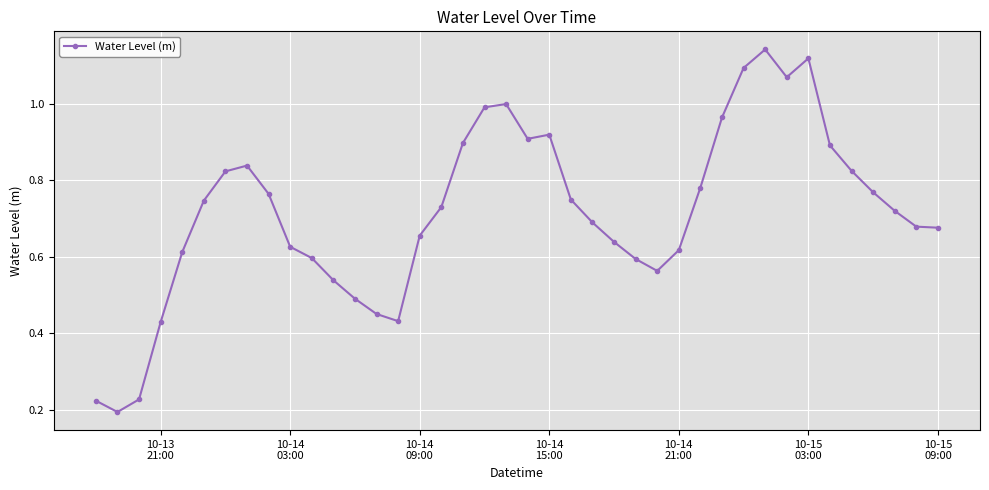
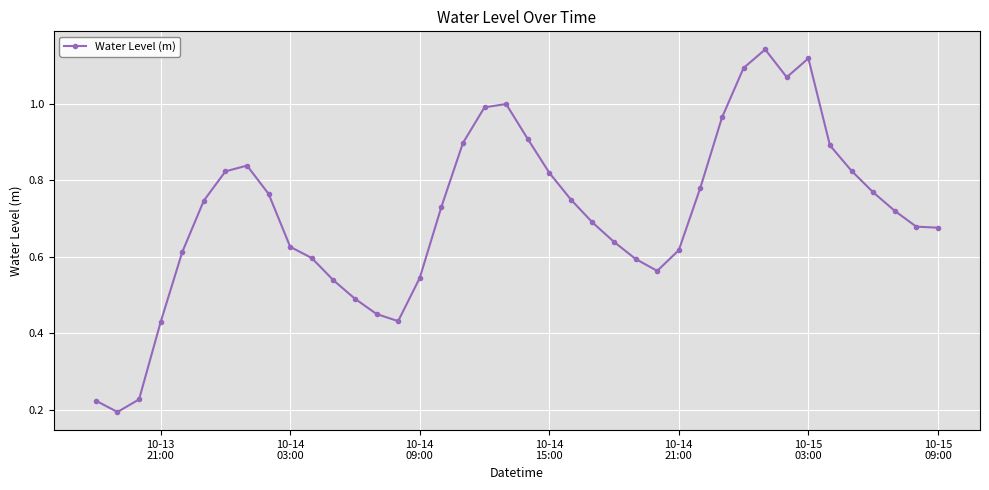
  {
    "10-13 21:00": 0.43,
    "10-14 03:00": 0.63,
-   "10-14 09:00": 0.65,
-   "10-14 15:00": 0.92,
+   "10-14 09:00": 0.54,
+   "10-14 15:00": 0.82,
    "10-14 21:00": 0.62,
    "10-15 03:00": 1.12,
    "10-15 09:00": 0.68
  }
